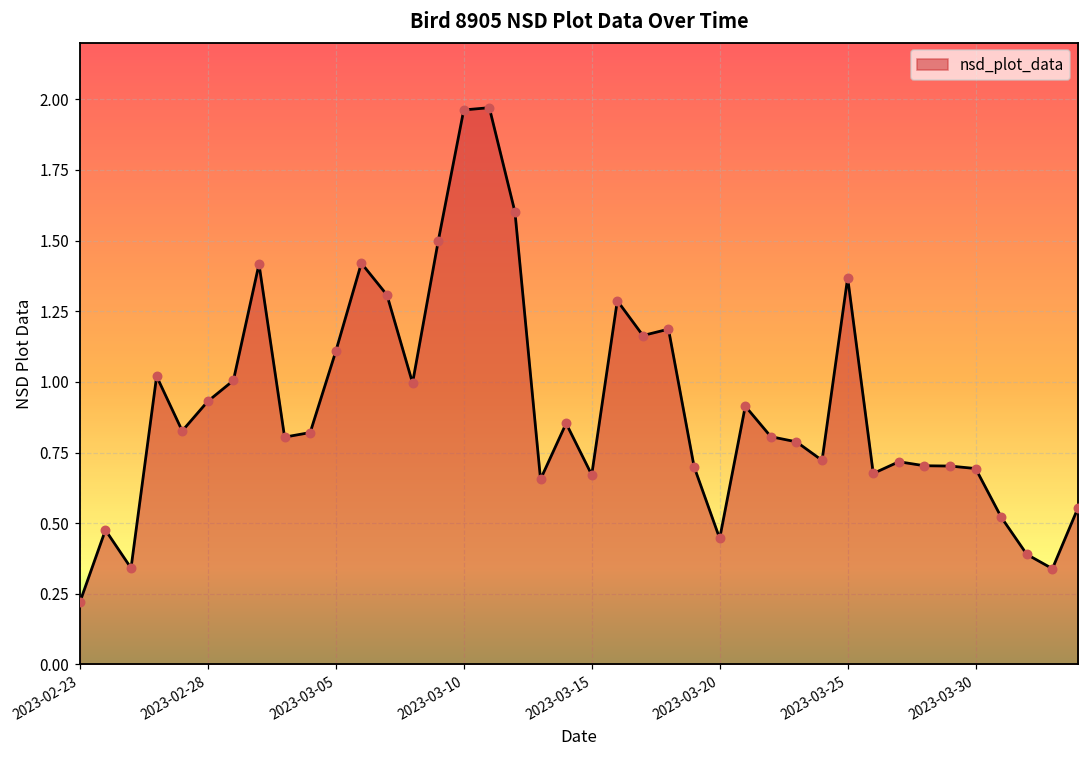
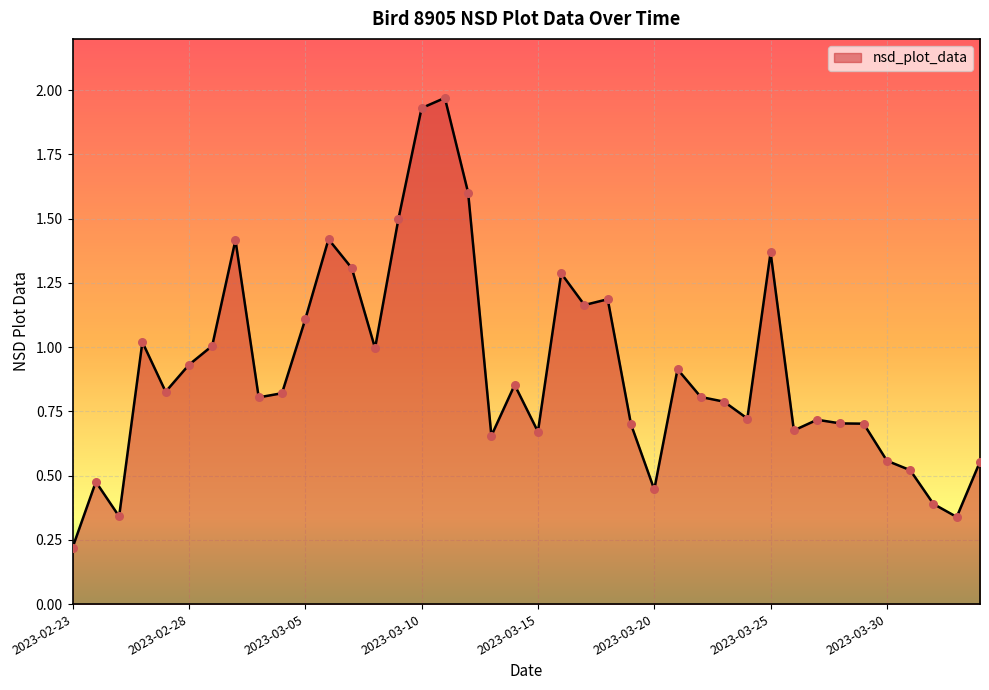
  {
    "2023-02-23": 0.22,
    "2023-02-28": 0.93,
    "2023-03-05": 1.11,
-   "2023-03-10": 1.96,
+   "2023-03-10": 1.93,
    "2023-03-15": 0.67,
    "2023-03-20": 0.45,
    "2023-03-25": 1.37,
-   "2023-03-30": 0.69
+   "2023-03-30": 0.56
  }
